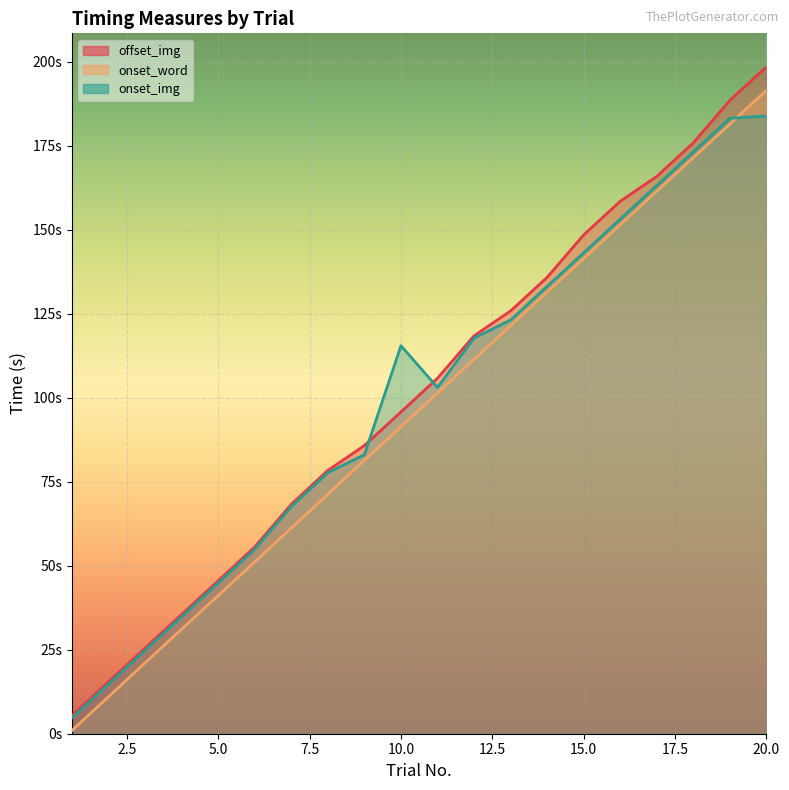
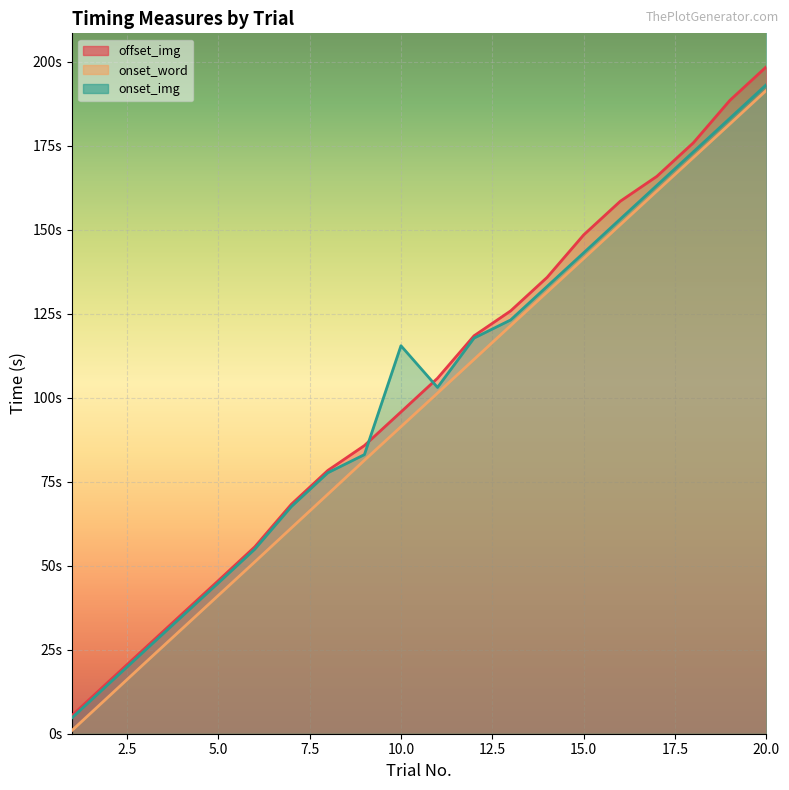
  {
    "onset_img": {
      "10.0": "115s",
      "15.0": "143s",
-     "20.0": "184s"
+     "20.0": "193s"
    }
  }
